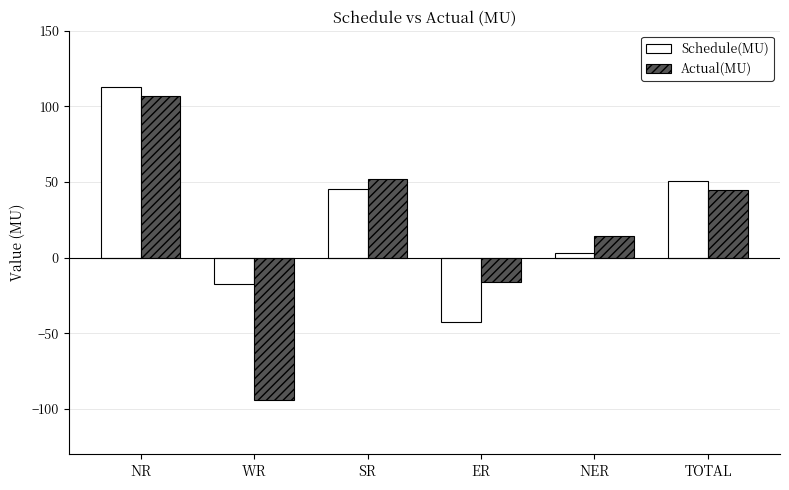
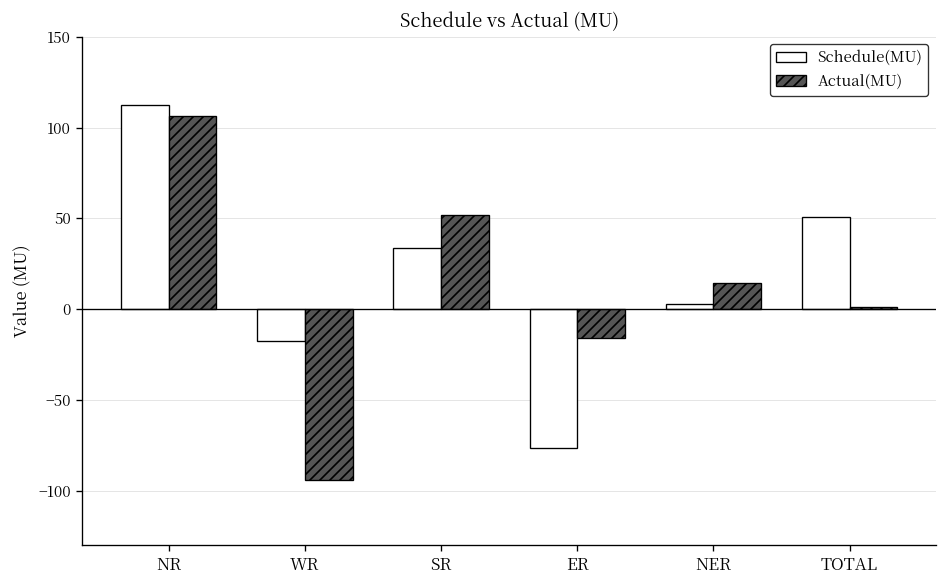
  {
    "Schedule(MU)": {
      "NR": 113,
      "WR": -18,
-     "SR": 45,
-     "ER": -42,
+     "SR": 34,
+     "ER": -77,
      "NER": 3,
      "TOTAL": 51
    },
    "Actual(MU)": {
      "NR": 107,
      "WR": -94,
      "SR": 52,
      "ER": -16,
      "NER": 14,
-     "TOTAL": 45
+     "TOTAL": 1
    }
  }
